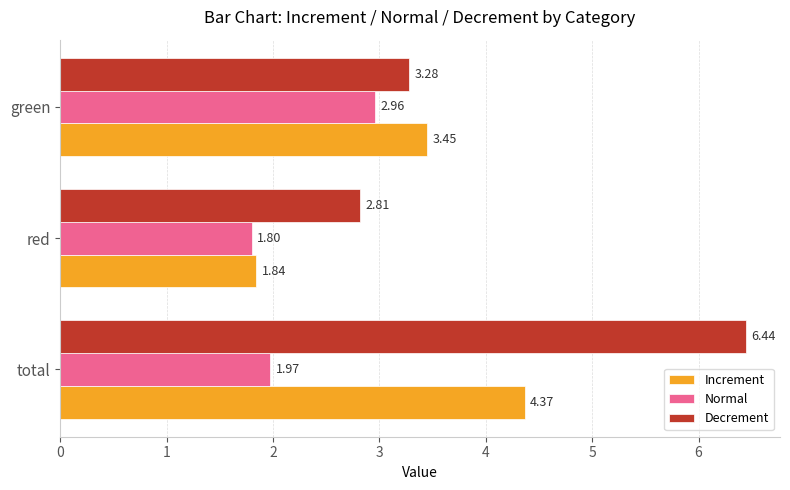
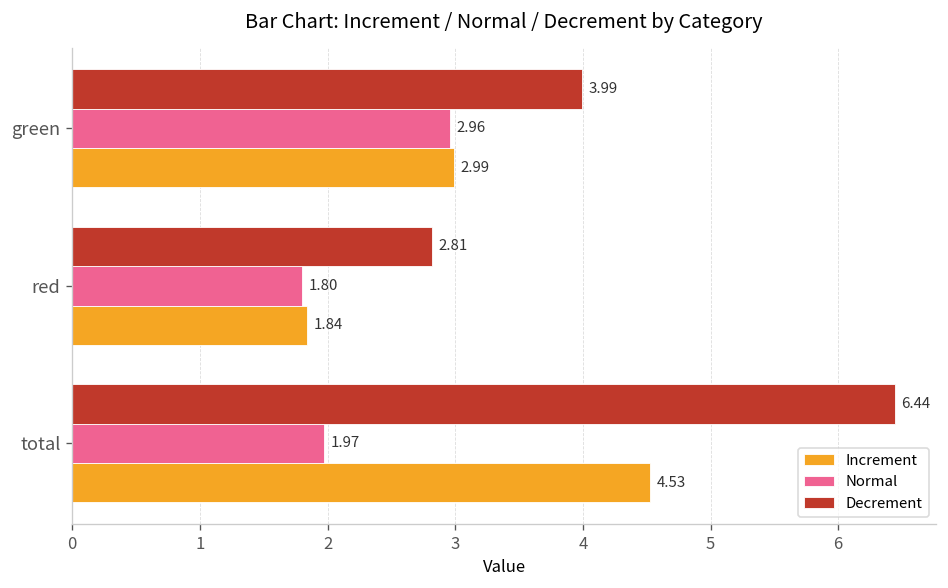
  {
    "Increment": {
-     "green": 3.45,
+     "green": 2.99,
      "red": 1.84,
-     "total": 4.37
+     "total": 4.53
    },
    "Normal": {
      "green": 2.96,
      "red": 1.80,
      "total": 1.97
    },
    "Decrement": {
-     "green": 3.28,
+     "green": 3.99,
      "red": 2.81,
      "total": 6.44
    }
  }
